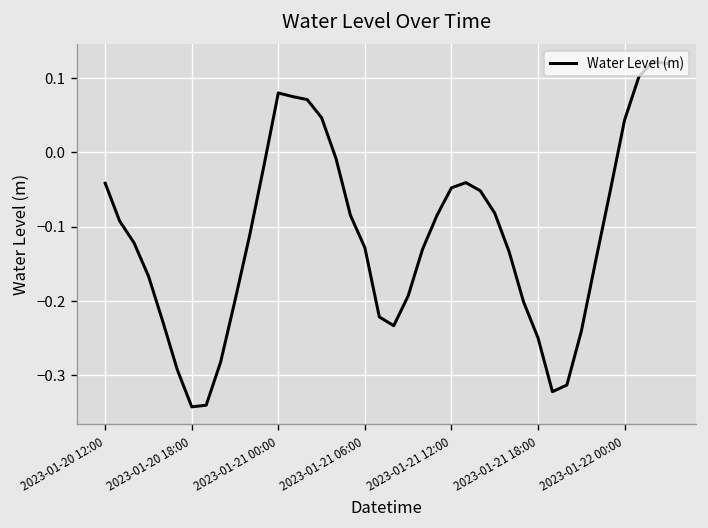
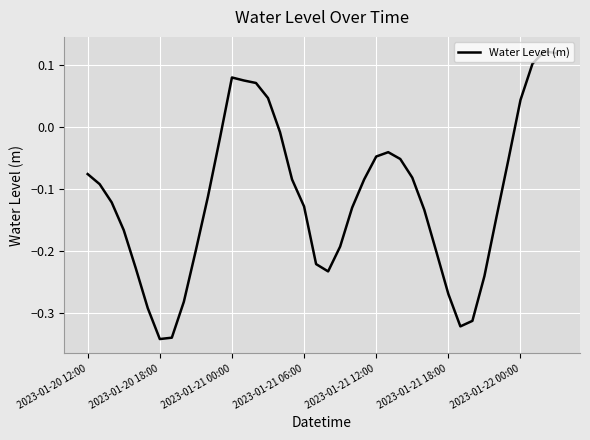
  {
-   "2023-01-20 12:00": -0.04,
+   "2023-01-20 12:00": -0.08,
    "2023-01-20 18:00": -0.34,
    "2023-01-21 00:00": 0.08,
    "2023-01-21 06:00": -0.13,
    "2023-01-21 12:00": -0.05,
-   "2023-01-21 18:00": -0.25,
+   "2023-01-21 18:00": -0.27,
    "2023-01-22 00:00": 0.04
  }
